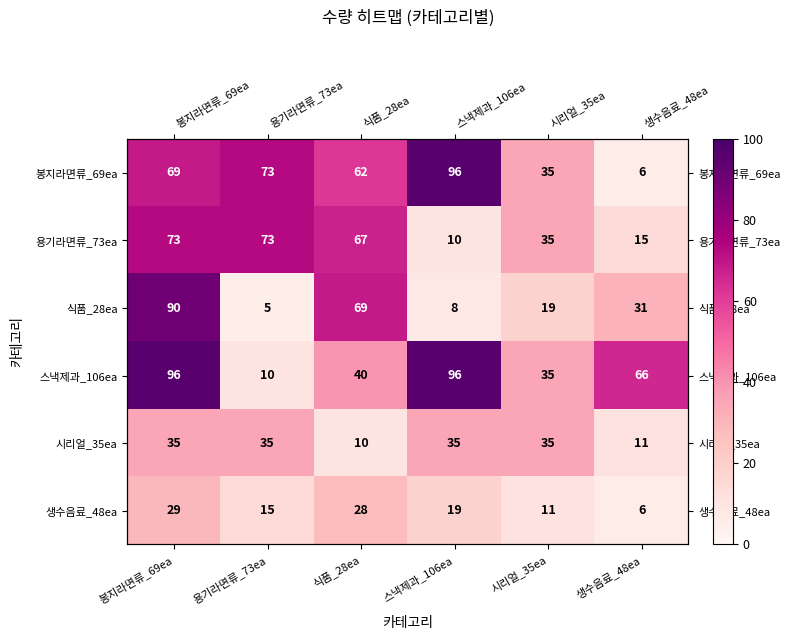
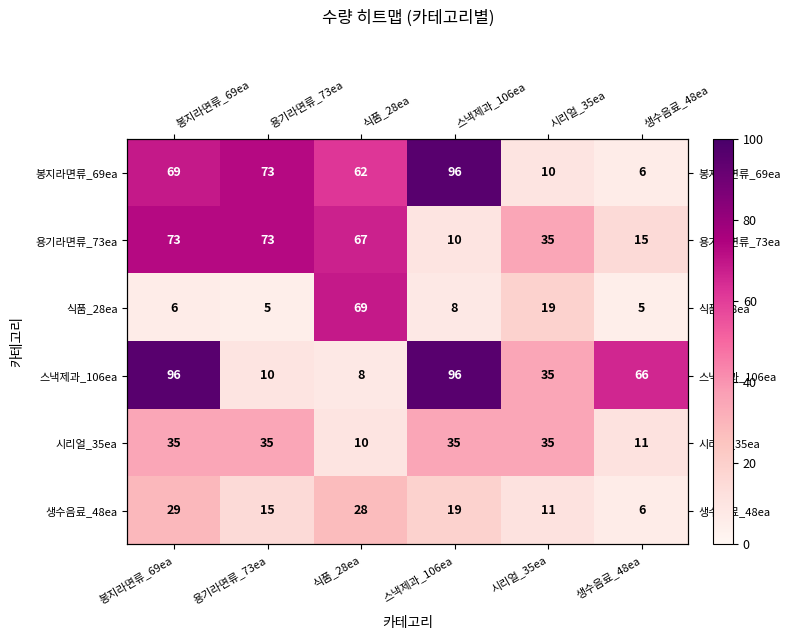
  {
    "봉지라면류_69ea": {
      "봉지라면류_69ea": 69,
      "용기라면류_73ea": 73,
      "식품_28ea": 62,
      "스낵제과_106ea": 96,
-     "시리얼_35ea": 35,
+     "시리얼_35ea": 10,
      "생수음료_48ea": 6
    },
    "용기라면류_73ea": {
      "봉지라면류_69ea": 73,
      "용기라면류_73ea": 73,
      "식품_28ea": 67,
      "스낵제과_106ea": 10,
      "시리얼_35ea": 35,
      "생수음료_48ea": 15
    },
    "식품_28ea": {
-     "봉지라면류_69ea": 90,
+     "봉지라면류_69ea": 6,
      "용기라면류_73ea": 5,
      "식품_28ea": 69,
      "스낵제과_106ea": 8,
      "시리얼_35ea": 19,
-     "생수음료_48ea": 31
+     "생수음료_48ea": 5
    },
    "스낵제과_106ea": {
      "봉지라면류_69ea": 96,
      "용기라면류_73ea": 10,
-     "식품_28ea": 40,
+     "식품_28ea": 8,
      "스낵제과_106ea": 96,
      "시리얼_35ea": 35,
      "생수음료_48ea": 66
    },
    "시리얼_35ea": {
      "봉지라면류_69ea": 35,
      "용기라면류_73ea": 35,
      "식품_28ea": 10,
      "스낵제과_106ea": 35,
      "시리얼_35ea": 35,
      "생수음료_48ea": 11
    },
    "생수음료_48ea": {
      "봉지라면류_69ea": 29,
      "용기라면류_73ea": 15,
      "식품_28ea": 28,
      "스낵제과_106ea": 19,
      "시리얼_35ea": 11,
      "생수음료_48ea": 6
    }
  }
